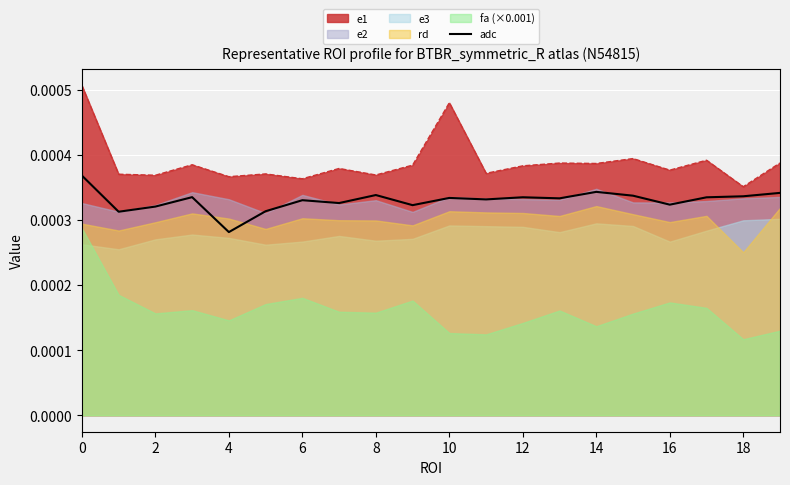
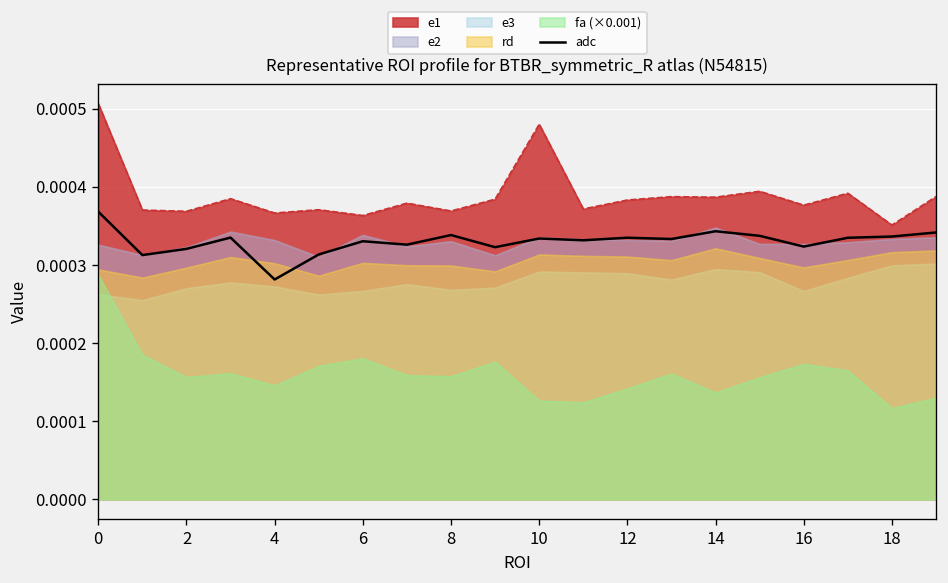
  {
    "adc": {
      "0": 0.00037,
      "4": 0.00028,
      "6": 0.00033,
      "8": 0.00034,
      "14": 0.00034
    },
    "e1": {
      "0": 0.00051,
      "2": 0.00037,
      "4": 0.00037,
      "6": 0.00036,
      "8": 0.00037,
      "10": 0.00048,
      "12": 0.00038,
      "14": 0.00039,
      "16": 0.00038,
      "18": 0.00035
    },
    "rd": {
      "0": 0.00029,
      "2": 0.00030,
      "4": 0.00030,
      "6": 0.00030,
      "8": 0.00030,
      "10": 0.00031,
      "12": 0.00031,
      "14": 0.00032,
      "16": 0.00030,
-     "18": 0.00025
+     "18": 0.00032
    },
    "fa (×0.001)": {
      "0": 0.00029,
      "2": 0.00016,
      "4": 0.00015,
      "6": 0.00018,
      "8": 0.00016,
      "10": 0.00013,
      "12": 0.00014,
      "14": 0.00014,
      "16": 0.00017,
      "18": 0.00012
    }
  }
